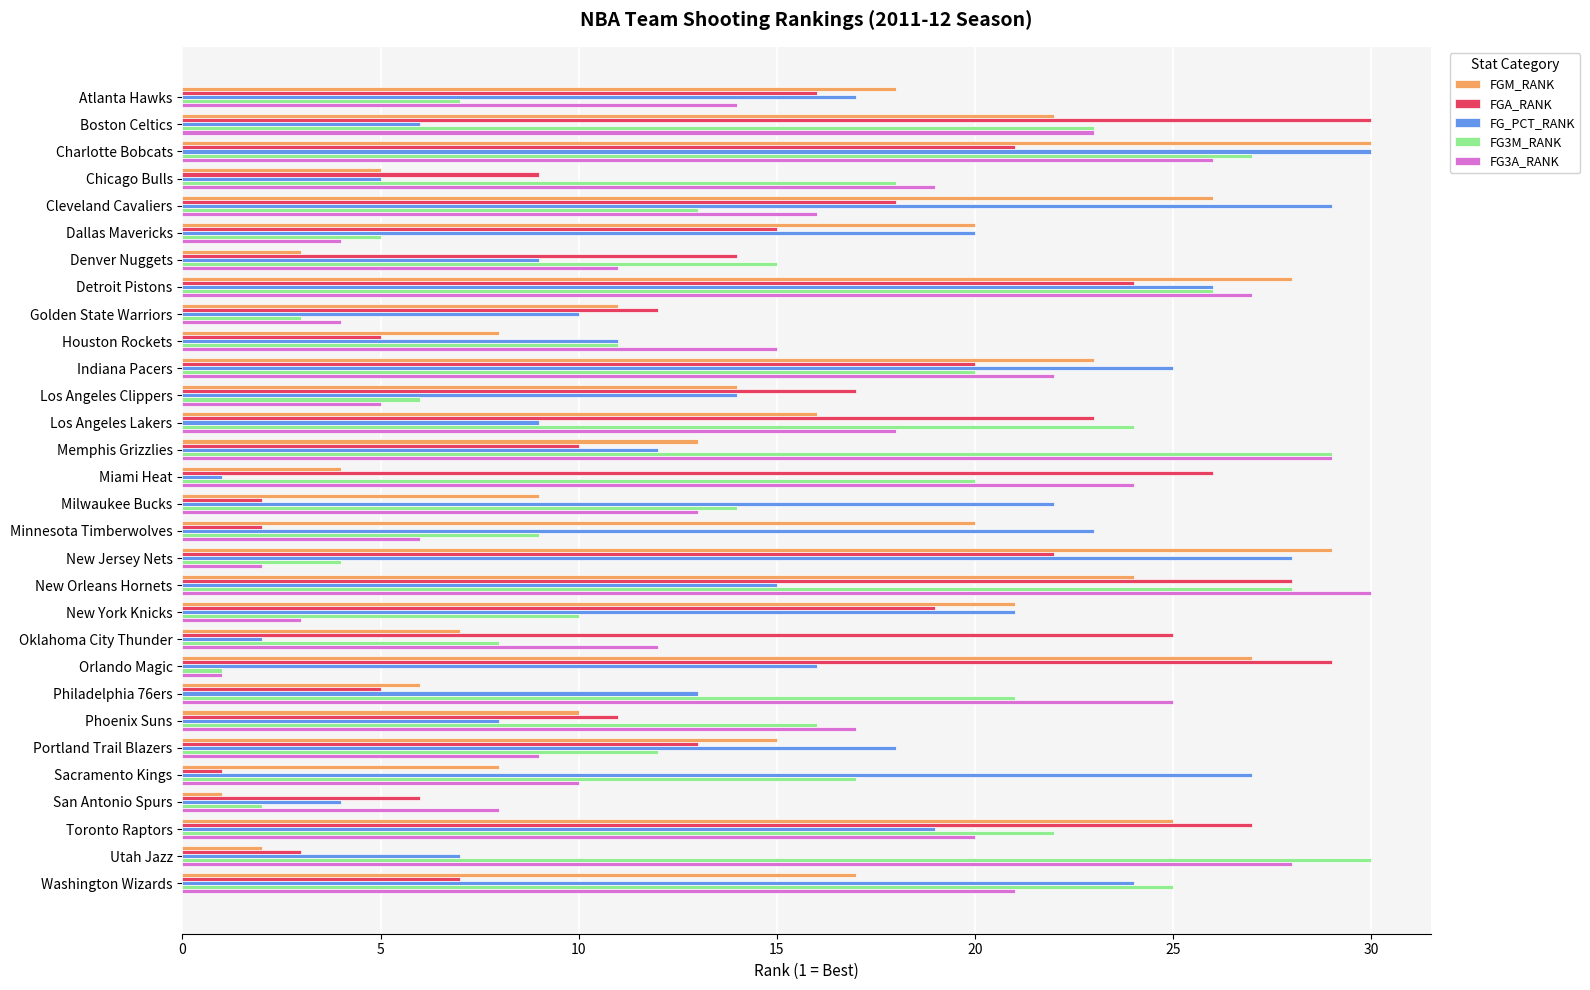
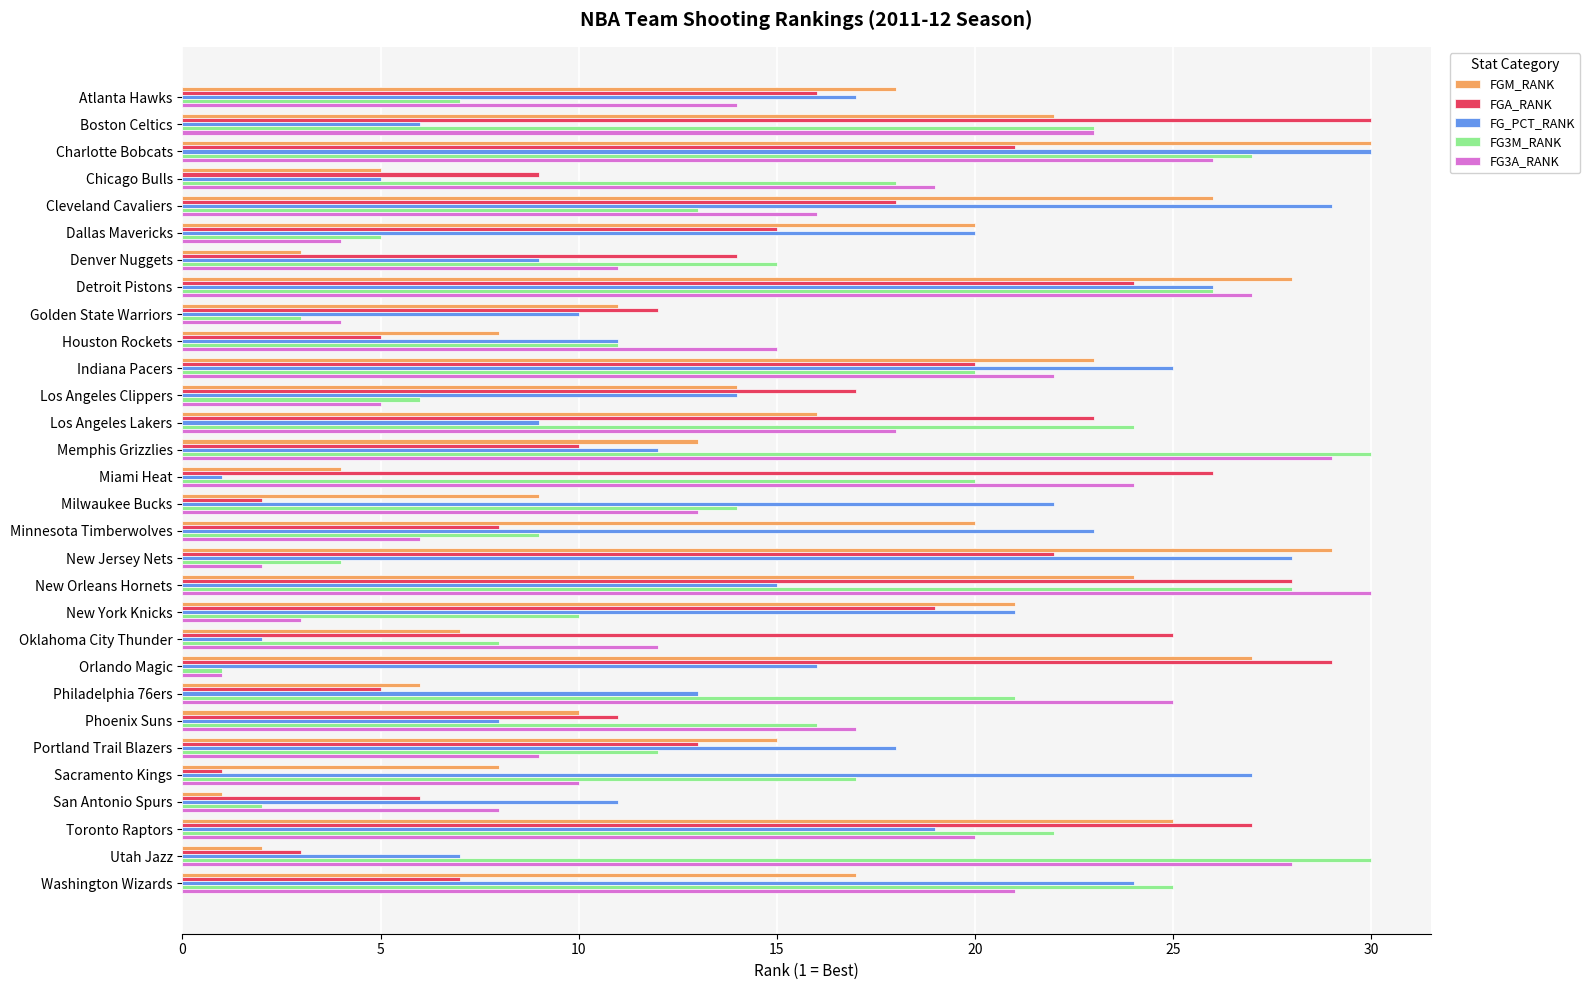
  {
    "FGM_RANK": {
      "Atlanta Hawks": 18,
      "Boston Celtics": 22,
      "Charlotte Bobcats": 30,
      "Chicago Bulls": 5,
      "Cleveland Cavaliers": 26,
      "Dallas Mavericks": 20,
      "Denver Nuggets": 3,
      "Detroit Pistons": 28,
      "Golden State Warriors": 11,
      "Houston Rockets": 8,
      "Indiana Pacers": 23,
      "Los Angeles Clippers": 14,
      "Los Angeles Lakers": 16,
      "Memphis Grizzlies": 13,
      "Miami Heat": 4,
      "Milwaukee Bucks": 9,
      "Minnesota Timberwolves": 20,
      "New Jersey Nets": 29,
      "New Orleans Hornets": 24,
      "New York Knicks": 21,
      "Oklahoma City Thunder": 7,
      "Orlando Magic": 27,
      "Philadelphia 76ers": 6,
      "Phoenix Suns": 10,
      "Portland Trail Blazers": 15,
      "Sacramento Kings": 8,
      "San Antonio Spurs": 1,
      "Toronto Raptors": 25,
      "Utah Jazz": 2,
      "Washington Wizards": 17
    },
    "FGA_RANK": {
      "Atlanta Hawks": 16,
      "Boston Celtics": 30,
      "Charlotte Bobcats": 21,
      "Chicago Bulls": 9,
      "Cleveland Cavaliers": 18,
      "Dallas Mavericks": 15,
      "Denver Nuggets": 14,
      "Detroit Pistons": 24,
      "Golden State Warriors": 12,
      "Houston Rockets": 5,
      "Indiana Pacers": 20,
      "Los Angeles Clippers": 17,
      "Los Angeles Lakers": 23,
      "Memphis Grizzlies": 10,
      "Miami Heat": 26,
      "Milwaukee Bucks": 2,
-     "Minnesota Timberwolves": 2,
+     "Minnesota Timberwolves": 8,
      "New Jersey Nets": 22,
      "New Orleans Hornets": 28,
      "New York Knicks": 19,
      "Oklahoma City Thunder": 25,
      "Orlando Magic": 29,
      "Philadelphia 76ers": 5,
      "Phoenix Suns": 11,
      "Portland Trail Blazers": 13,
      "Sacramento Kings": 1,
      "San Antonio Spurs": 6,
      "Toronto Raptors": 27,
      "Utah Jazz": 3,
      "Washington Wizards": 7
    },
    "FG_PCT_RANK": {
      "Atlanta Hawks": 17,
      "Boston Celtics": 6,
      "Charlotte Bobcats": 30,
      "Chicago Bulls": 5,
      "Cleveland Cavaliers": 29,
      "Dallas Mavericks": 20,
      "Denver Nuggets": 9,
      "Detroit Pistons": 26,
      "Golden State Warriors": 10,
      "Houston Rockets": 11,
      "Indiana Pacers": 25,
      "Los Angeles Clippers": 14,
      "Los Angeles Lakers": 9,
      "Memphis Grizzlies": 12,
      "Miami Heat": 1,
      "Milwaukee Bucks": 22,
      "Minnesota Timberwolves": 23,
      "New Jersey Nets": 28,
      "New Orleans Hornets": 15,
      "New York Knicks": 21,
      "Oklahoma City Thunder": 2,
      "Orlando Magic": 16,
      "Philadelphia 76ers": 13,
      "Phoenix Suns": 8,
      "Portland Trail Blazers": 18,
      "Sacramento Kings": 27,
-     "San Antonio Spurs": 4,
+     "San Antonio Spurs": 11,
      "Toronto Raptors": 19,
      "Utah Jazz": 7,
      "Washington Wizards": 24
    },
    "FG3M_RANK": {
      "Atlanta Hawks": 7,
      "Boston Celtics": 23,
      "Charlotte Bobcats": 27,
      "Chicago Bulls": 18,
      "Cleveland Cavaliers": 13,
      "Dallas Mavericks": 5,
      "Denver Nuggets": 15,
      "Detroit Pistons": 26,
      "Golden State Warriors": 3,
      "Houston Rockets": 11,
      "Indiana Pacers": 20,
      "Los Angeles Clippers": 6,
      "Los Angeles Lakers": 24,
-     "Memphis Grizzlies": 29,
+     "Memphis Grizzlies": 30,
      "Miami Heat": 20,
      "Milwaukee Bucks": 14,
      "Minnesota Timberwolves": 9,
      "New Jersey Nets": 4,
      "New Orleans Hornets": 28,
      "New York Knicks": 10,
      "Oklahoma City Thunder": 8,
      "Orlando Magic": 1,
      "Philadelphia 76ers": 21,
      "Phoenix Suns": 16,
      "Portland Trail Blazers": 12,
      "Sacramento Kings": 17,
      "San Antonio Spurs": 2,
      "Toronto Raptors": 22,
      "Utah Jazz": 30,
      "Washington Wizards": 25
    },
    "FG3A_RANK": {
      "Atlanta Hawks": 14,
      "Boston Celtics": 23,
      "Charlotte Bobcats": 26,
      "Chicago Bulls": 19,
      "Cleveland Cavaliers": 16,
      "Dallas Mavericks": 4,
      "Denver Nuggets": 11,
      "Detroit Pistons": 27,
      "Golden State Warriors": 4,
      "Houston Rockets": 15,
      "Indiana Pacers": 22,
      "Los Angeles Clippers": 5,
      "Los Angeles Lakers": 18,
      "Memphis Grizzlies": 29,
      "Miami Heat": 24,
      "Milwaukee Bucks": 13,
      "Minnesota Timberwolves": 6,
      "New Jersey Nets": 2,
      "New Orleans Hornets": 30,
      "New York Knicks": 3,
      "Oklahoma City Thunder": 12,
      "Orlando Magic": 1,
      "Philadelphia 76ers": 25,
      "Phoenix Suns": 17,
      "Portland Trail Blazers": 9,
      "Sacramento Kings": 10,
      "San Antonio Spurs": 8,
      "Toronto Raptors": 20,
      "Utah Jazz": 28,
      "Washington Wizards": 21
    }
  }
